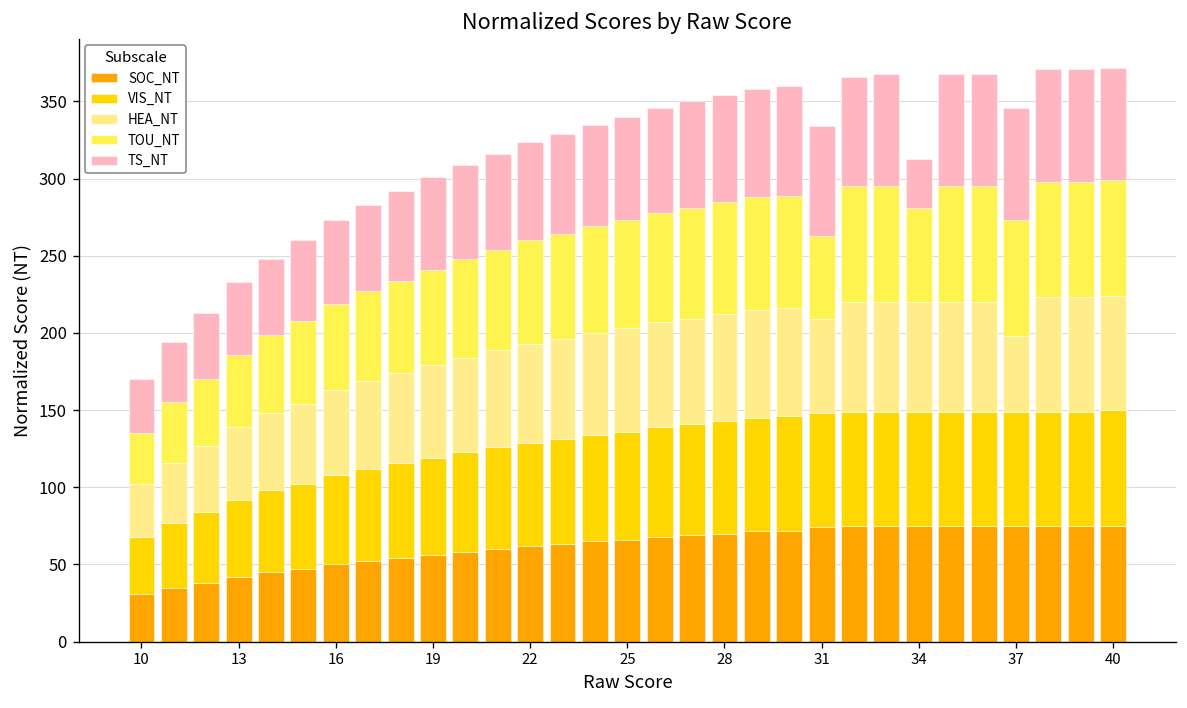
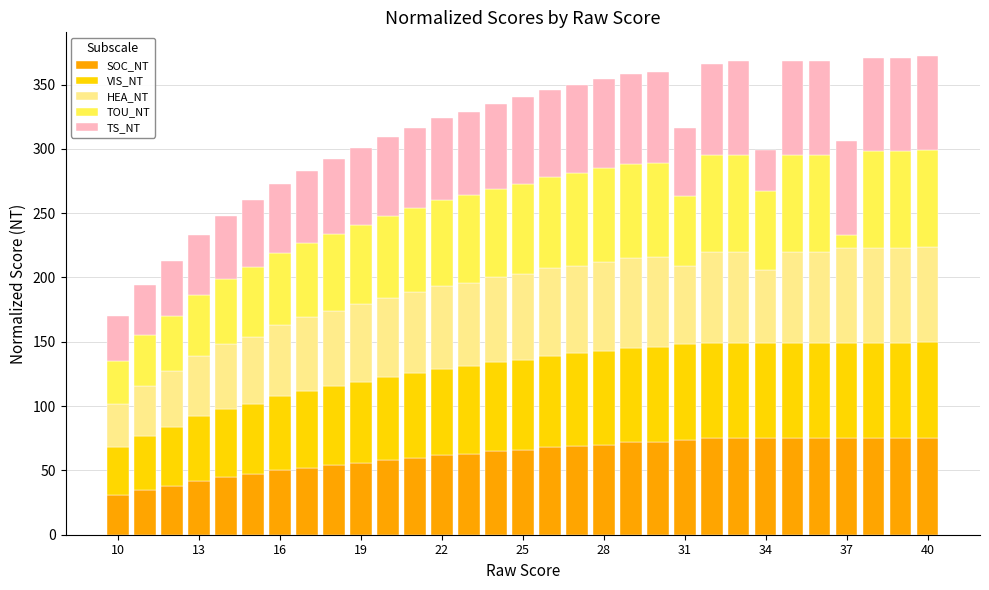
  {
    "HEA_NT": {
      "31": 61,
-     "34": 71,
-     "37": 49,
+     "34": 57,
+     "37": 74,
      "40": 74
    },
    "TOU_NT": {
      "31": 54,
      "34": 61,
-     "37": 75,
+     "37": 10,
      "40": 75
    },
    "TS_NT": {
-     "31": 71,
+     "31": 53,
      "34": 32,
      "37": 73,
      "40": 73
    }
  }
